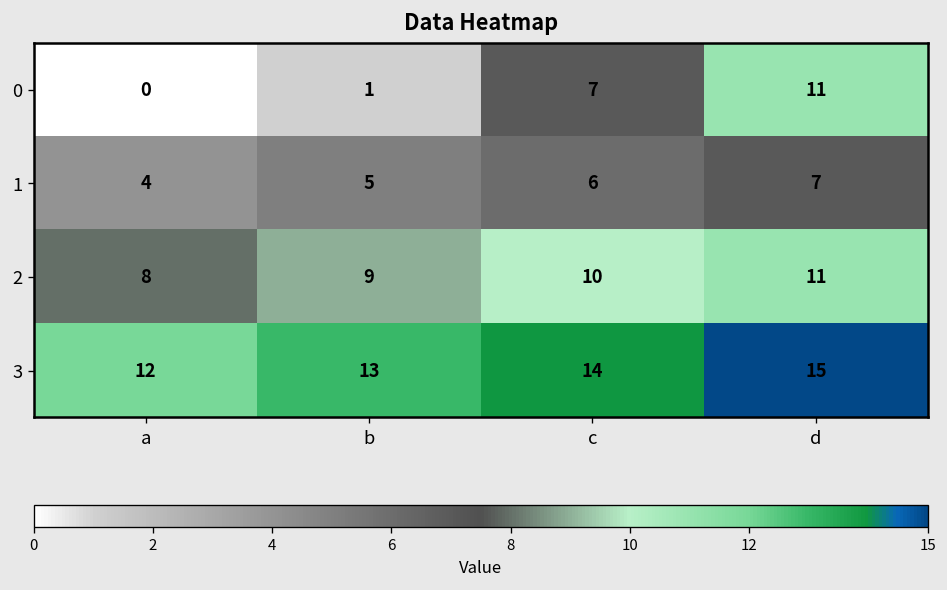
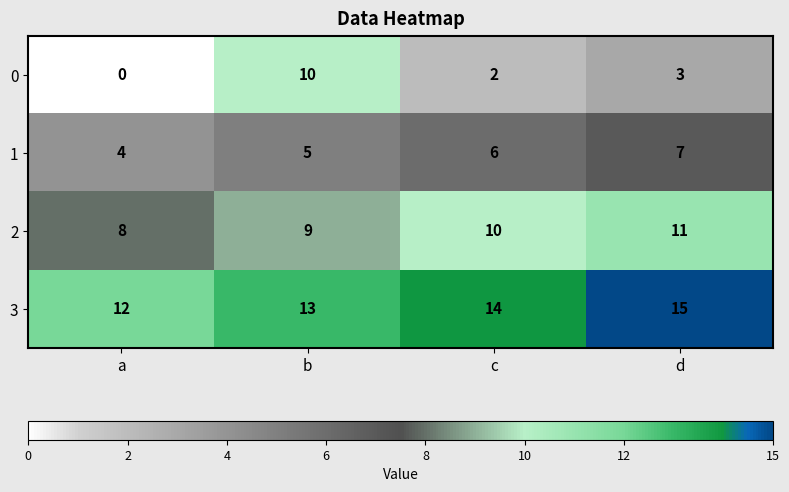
  {
    "0": {
      "a": 0,
-     "b": 1,
-     "c": 7,
-     "d": 11
+     "b": 10,
+     "c": 2,
+     "d": 3
    },
    "1": {
      "a": 4,
      "b": 5,
      "c": 6,
      "d": 7
    },
    "2": {
      "a": 8,
      "b": 9,
      "c": 10,
      "d": 11
    },
    "3": {
      "a": 12,
      "b": 13,
      "c": 14,
      "d": 15
    }
  }
